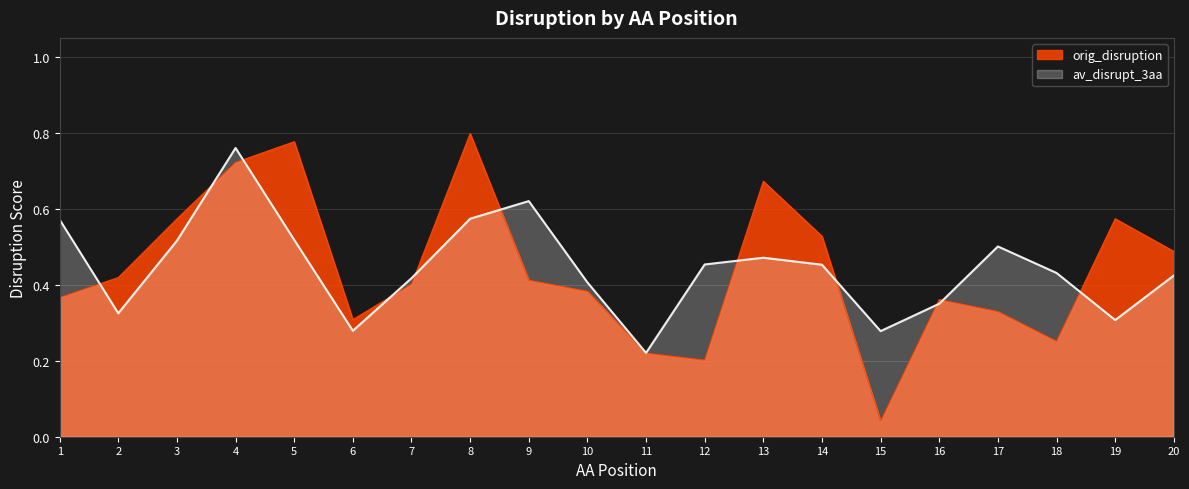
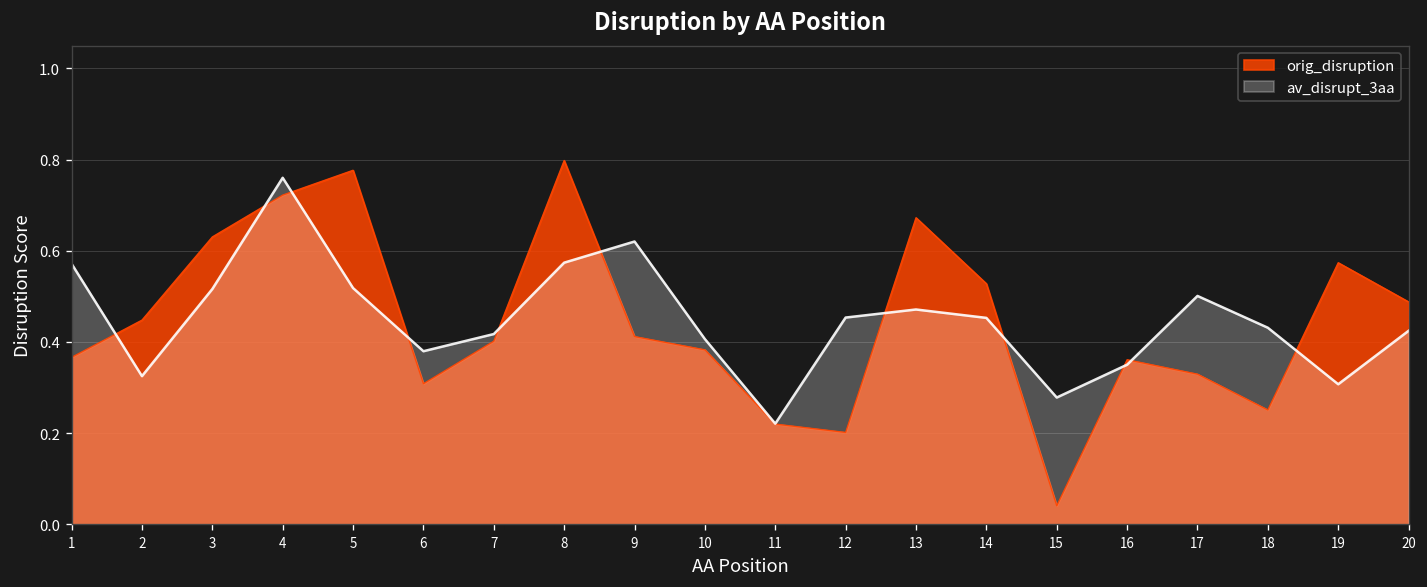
  {
    "orig_disruption": {
      "1": 0.37,
-     "2": 0.42,
-     "3": 0.57,
+     "2": 0.45,
+     "3": 0.63,
      "4": 0.72,
      "5": 0.78,
      "6": 0.31,
      "7": 0.40,
      "8": 0.80,
      "9": 0.41,
      "10": 0.38,
      "12": 0.20,
      "13": 0.67,
      "14": 0.53,
      "15": 0.04,
      "16": 0.36,
      "17": 0.33,
      "18": 0.25,
      "19": 0.57,
      "20": 0.49
    },
    "av_disrupt_3aa": {
      "1": 0.57,
      "2": 0.33,
      "3": 0.52,
      "4": 0.76,
      "5": 0.52,
-     "6": 0.28,
+     "6": 0.38,
      "7": 0.42,
      "8": 0.57,
      "9": 0.62,
      "10": 0.41,
      "12": 0.45,
      "13": 0.47,
      "14": 0.45,
      "15": 0.28,
      "16": 0.35,
      "17": 0.50,
      "18": 0.43,
      "19": 0.31,
      "20": 0.42
    }
  }
